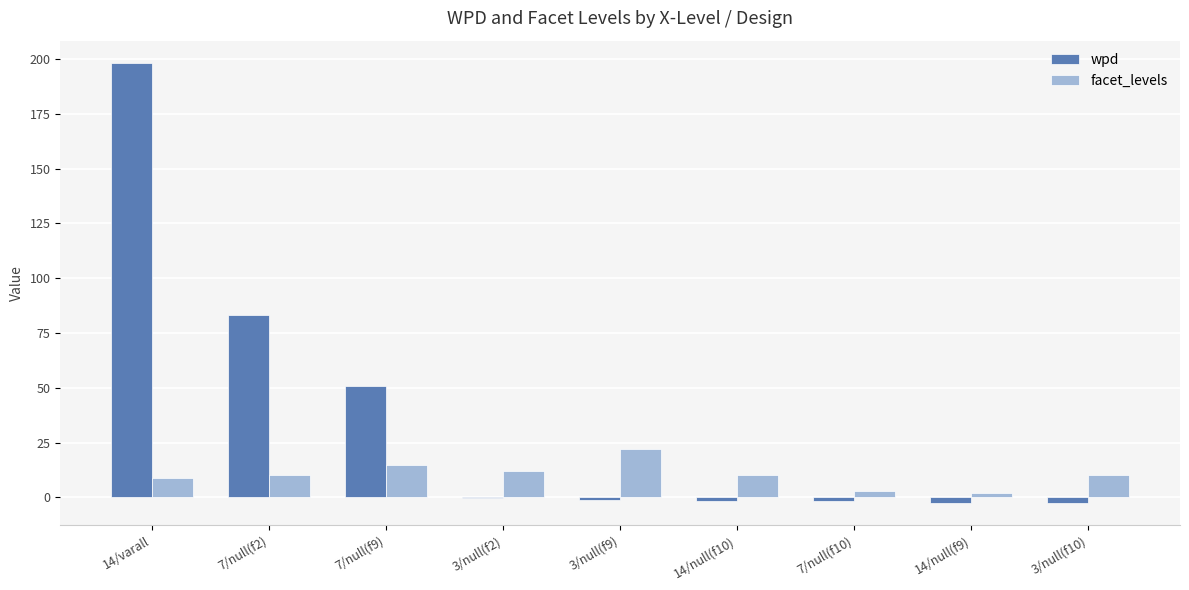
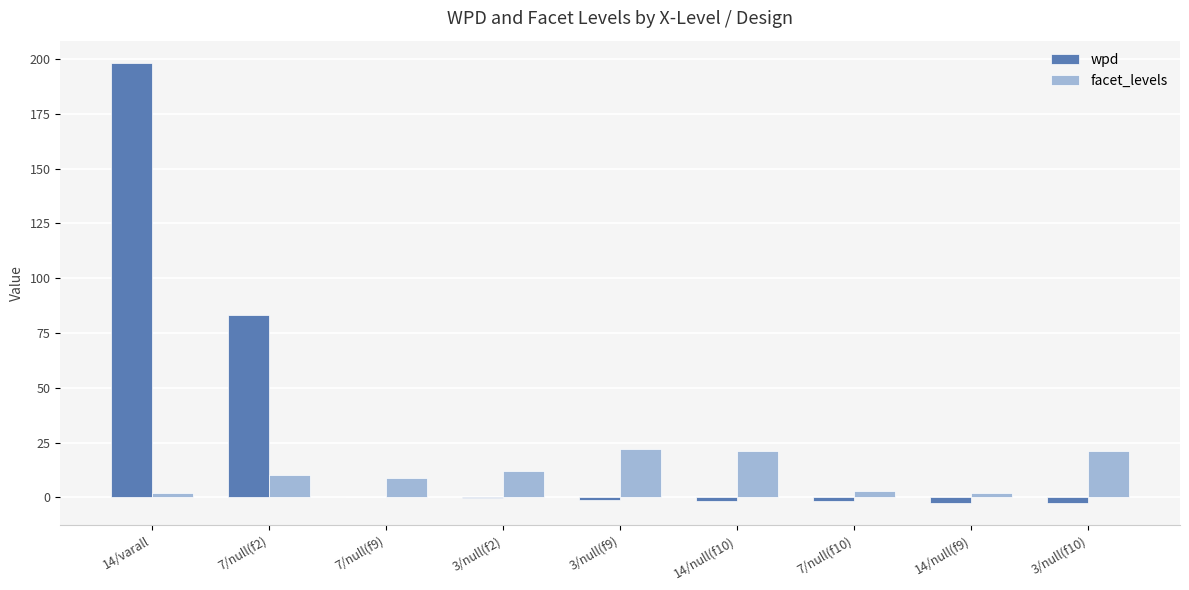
  {
    "wpd": {
      "14/varall": 198,
      "7/null(f2)": 83,
-     "7/null(f9)": 51,
+     "7/null(f9)": 0,
      "3/null(f9)": -1,
      "14/null(f10)": -1,
      "7/null(f10)": -2,
      "14/null(f9)": -3,
      "3/null(f10)": -3
    },
    "facet_levels": {
-     "14/varall": 9,
+     "14/varall": 2,
      "7/null(f2)": 10,
-     "7/null(f9)": 15,
+     "7/null(f9)": 9,
      "3/null(f2)": 12,
      "3/null(f9)": 22,
-     "14/null(f10)": 10,
+     "14/null(f10)": 21,
      "7/null(f10)": 3,
      "14/null(f9)": 2,
-     "3/null(f10)": 10
+     "3/null(f10)": 21
    }
  }
